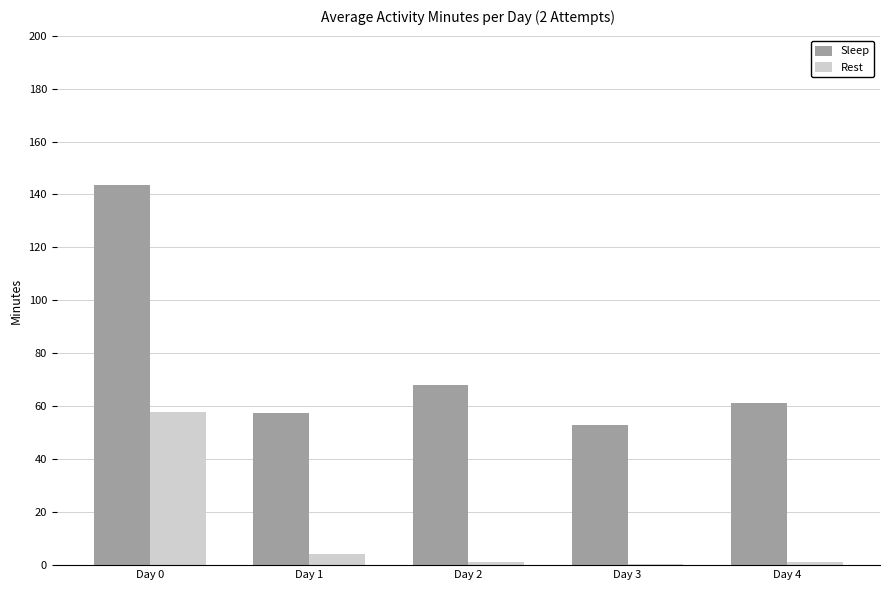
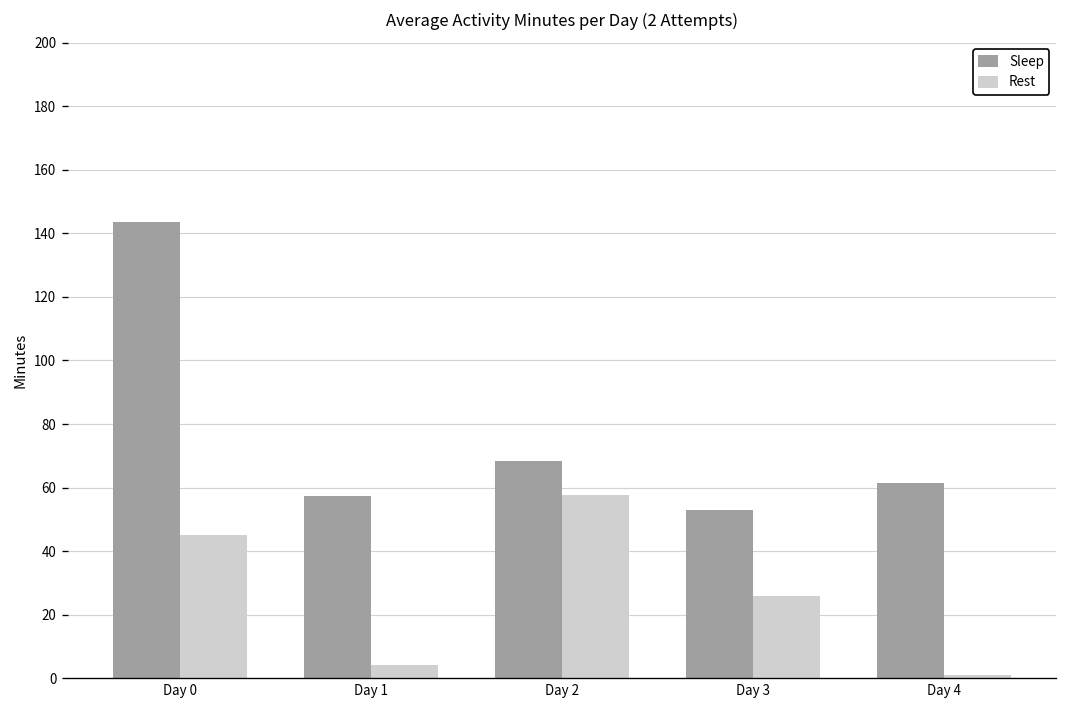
  {
    "Sleep": {
      "Day 0": 144,
      "Day 1": 57,
      "Day 2": 68,
      "Day 3": 53,
      "Day 4": 61
    },
    "Rest": {
-     "Day 0": 58,
+     "Day 0": 45,
      "Day 1": 4,
-     "Day 2": 1,
-     "Day 3": 0,
+     "Day 2": 58,
+     "Day 3": 26,
      "Day 4": 1
    }
  }
